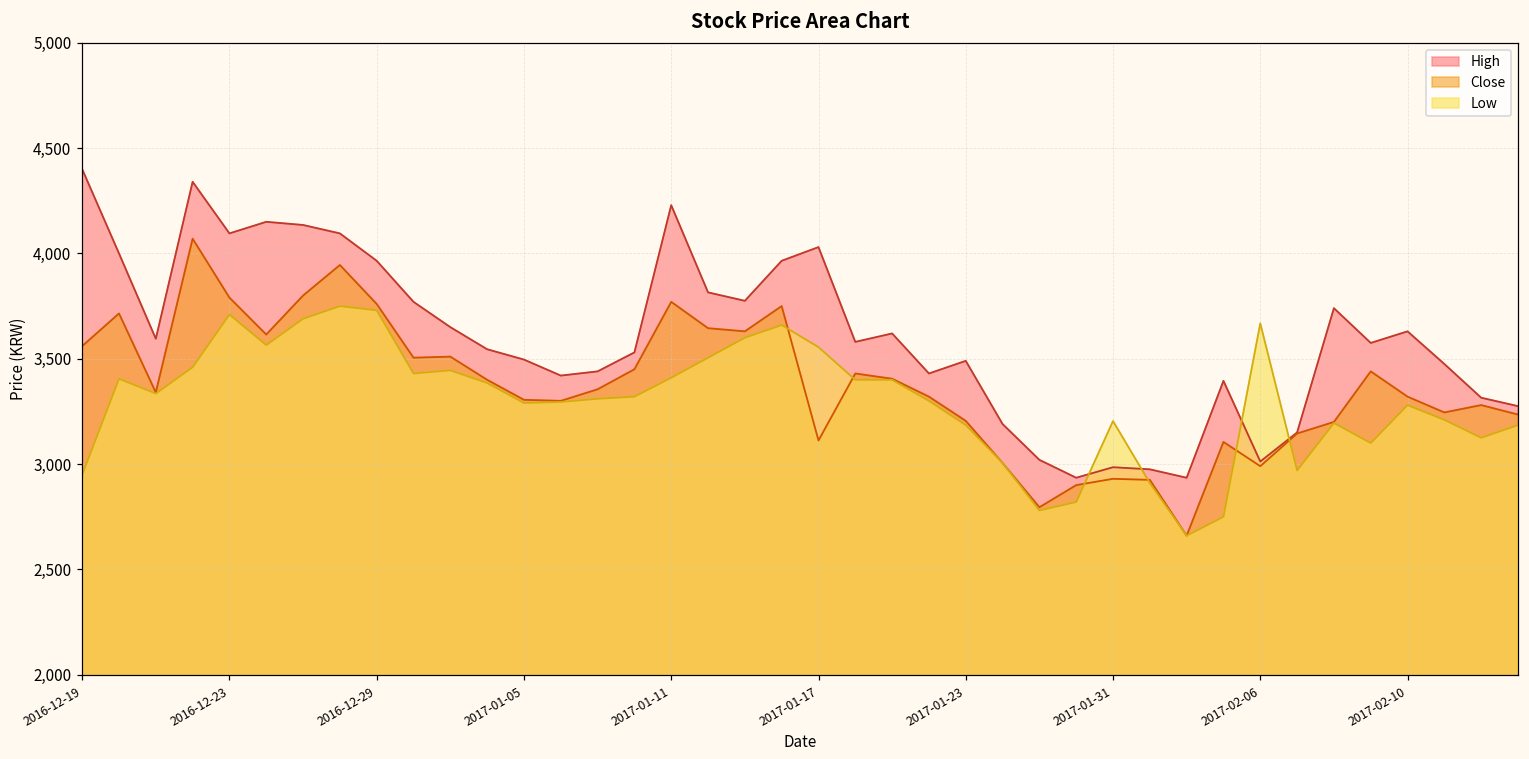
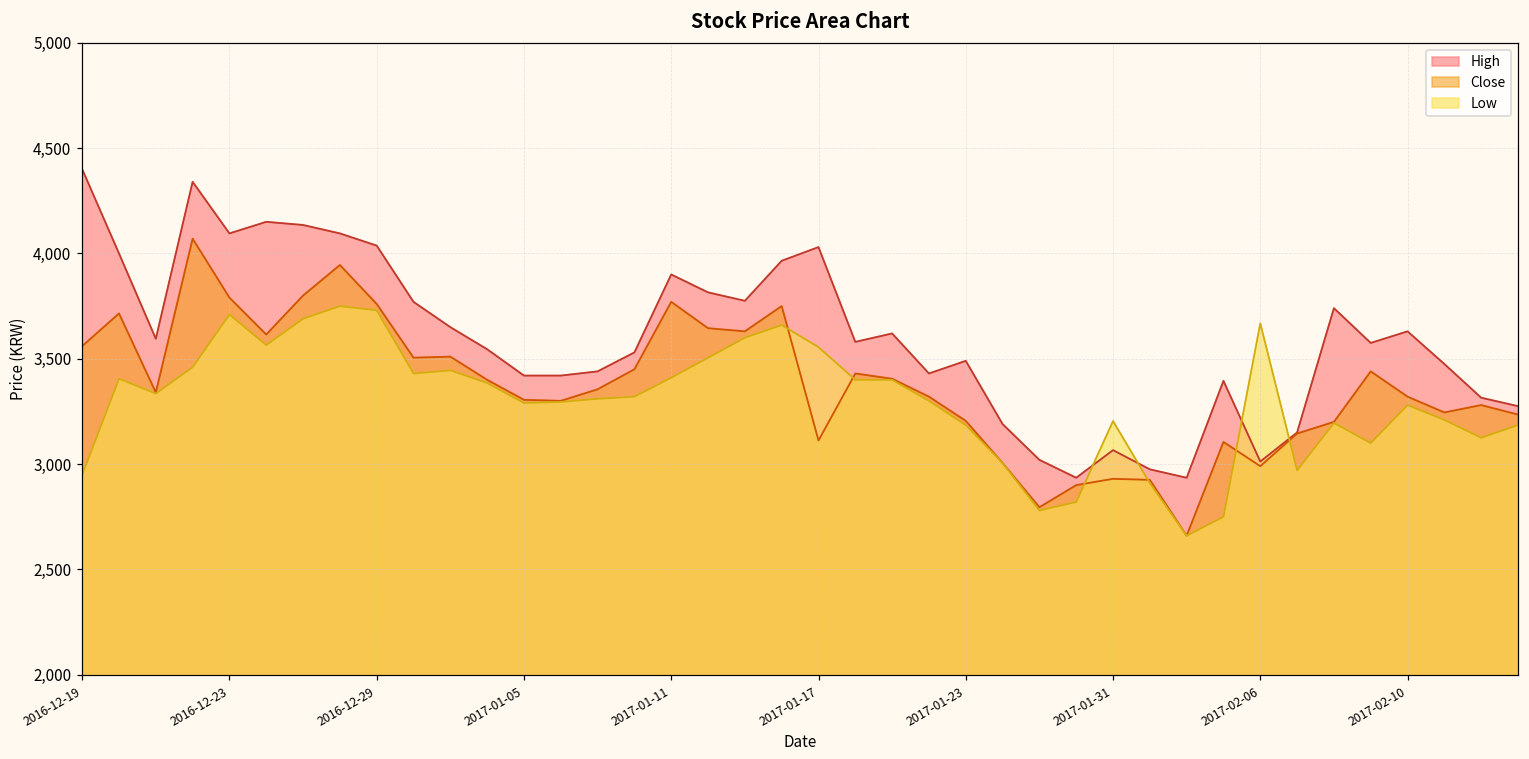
  {
    "High": {
      "2016-12-19": "4,400",
      "2016-12-23": "4,100",
-     "2016-12-29": "3,970",
-     "2017-01-05": "3,500",
-     "2017-01-11": "4,230",
+     "2016-12-29": "4,040",
+     "2017-01-05": "3,420",
+     "2017-01-11": "3,900",
      "2017-01-17": "4,030",
      "2017-01-23": "3,490",
-     "2017-01-31": "2,990",
+     "2017-01-31": "3,070",
      "2017-02-06": "3,010",
      "2017-02-10": "3,630"
    },
    "Close": {
      "2016-12-19": "3,560",
      "2016-12-23": "3,790",
      "2016-12-29": "3,760",
      "2017-01-05": "3,310",
      "2017-01-11": "3,770",
      "2017-01-17": "3,110",
      "2017-01-23": "3,210",
      "2017-01-31": "2,930",
      "2017-02-06": "2,990",
      "2017-02-10": "3,320"
    },
    "Low": {
      "2016-12-19": "2,950",
      "2016-12-23": "3,710",
      "2016-12-29": "3,730",
      "2017-01-05": "3,290",
      "2017-01-11": "3,410",
      "2017-01-17": "3,560",
      "2017-01-23": "3,190",
      "2017-01-31": "3,200",
      "2017-02-06": "3,670",
      "2017-02-10": "3,280"
    }
  }
